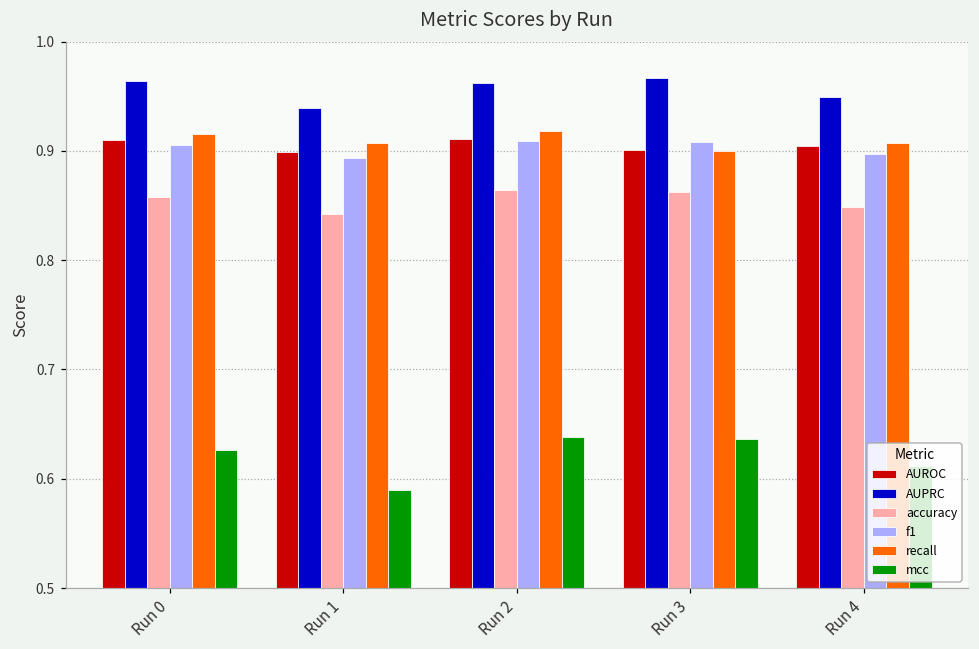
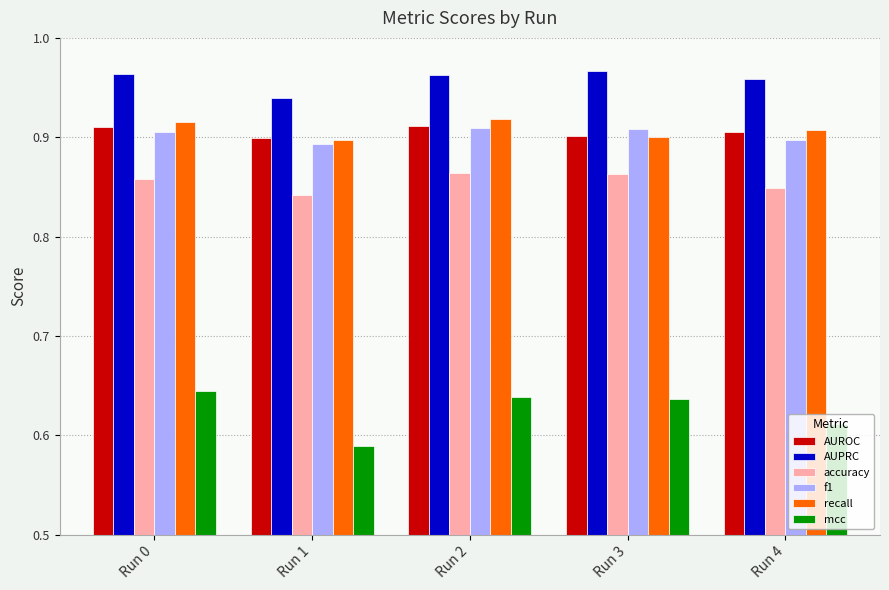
  {
    "AUROC": {
      "Run 0": 0.91,
      "Run 1": 0.90,
      "Run 2": 0.91,
      "Run 3": 0.90,
      "Run 4": 0.90
    },
    "AUPRC": {
      "Run 0": 0.96,
      "Run 1": 0.94,
      "Run 2": 0.96,
      "Run 3": 0.97,
-     "Run 4": 0.95
+     "Run 4": 0.96
    },
    "accuracy": {
      "Run 0": 0.86,
      "Run 1": 0.84,
      "Run 2": 0.86,
      "Run 3": 0.86,
      "Run 4": 0.85
    },
    "f1": {
      "Run 0": 0.91,
      "Run 1": 0.89,
      "Run 2": 0.91,
      "Run 3": 0.91,
      "Run 4": 0.90
    },
    "recall": {
      "Run 0": 0.92,
-     "Run 1": 0.91,
+     "Run 1": 0.90,
      "Run 2": 0.92,
      "Run 3": 0.90,
      "Run 4": 0.91
    },
    "mcc": {
-     "Run 0": 0.63,
+     "Run 0": 0.64,
      "Run 1": 0.59,
      "Run 2": 0.64,
      "Run 3": 0.64
    }
  }
